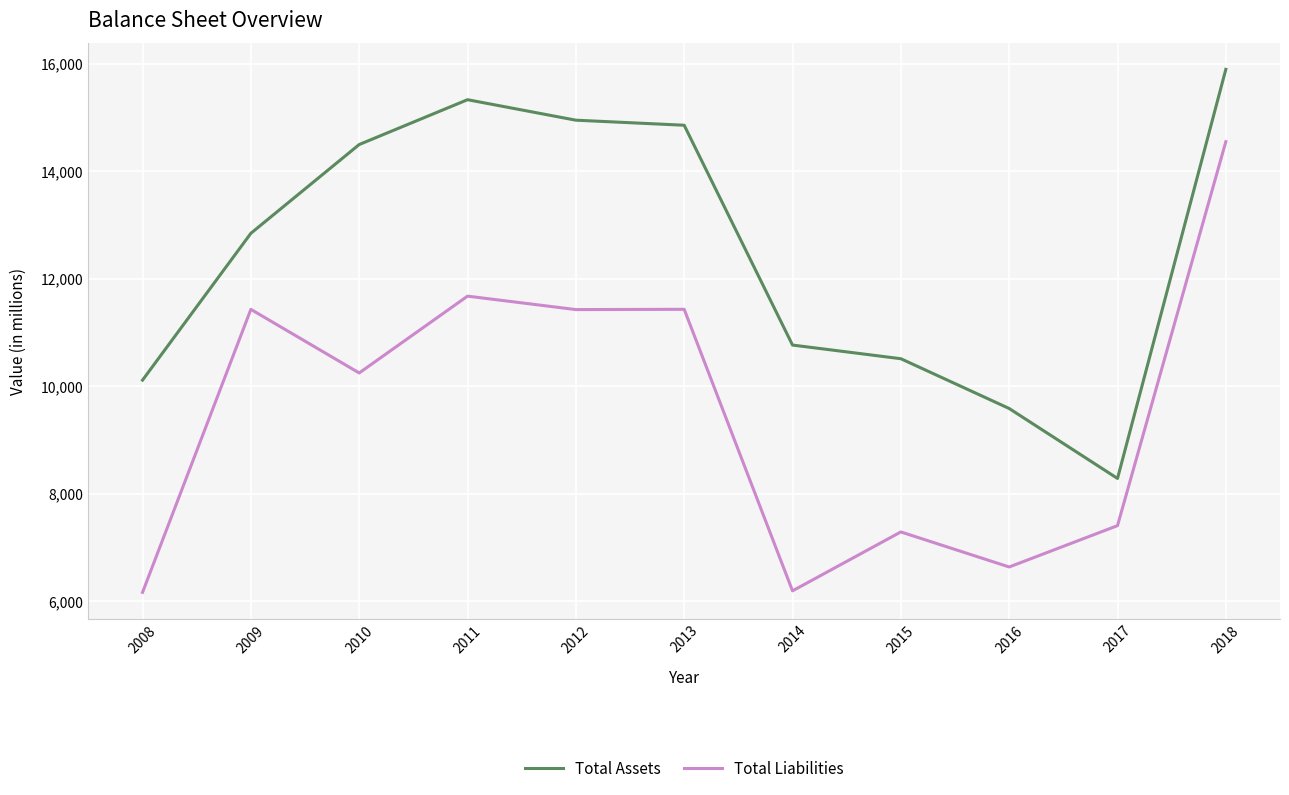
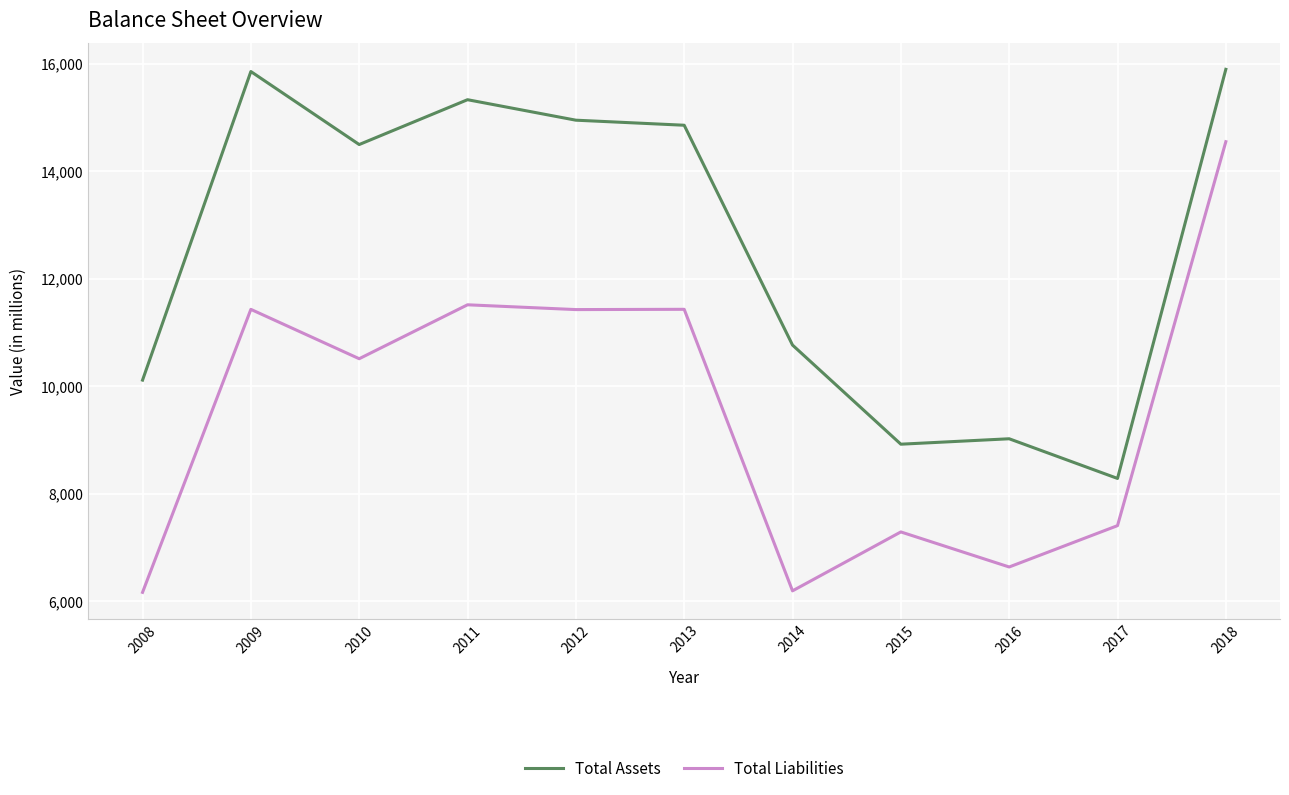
  {
    "Total Assets": {
      "2008": "10,100",
-     "2009": "12,800",
+     "2009": "15,900",
      "2010": "14,500",
      "2011": "15,300",
      "2012": "14,900",
      "2013": "14,900",
      "2014": "10,800",
-     "2015": "10,500",
-     "2016": "9,600",
+     "2015": "8,900",
+     "2016": "9,000",
      "2017": "8,300",
      "2018": "15,900"
    },
    "Total Liabilities": {
      "2008": "6,200",
      "2009": "11,400",
-     "2010": "10,200",
-     "2011": "11,700",
+     "2010": "10,500",
+     "2011": "11,500",
      "2012": "11,400",
      "2013": "11,400",
      "2014": "6,200",
      "2015": "7,300",
      "2016": "6,600",
      "2017": "7,400",
      "2018": "14,500"
    }
  }
